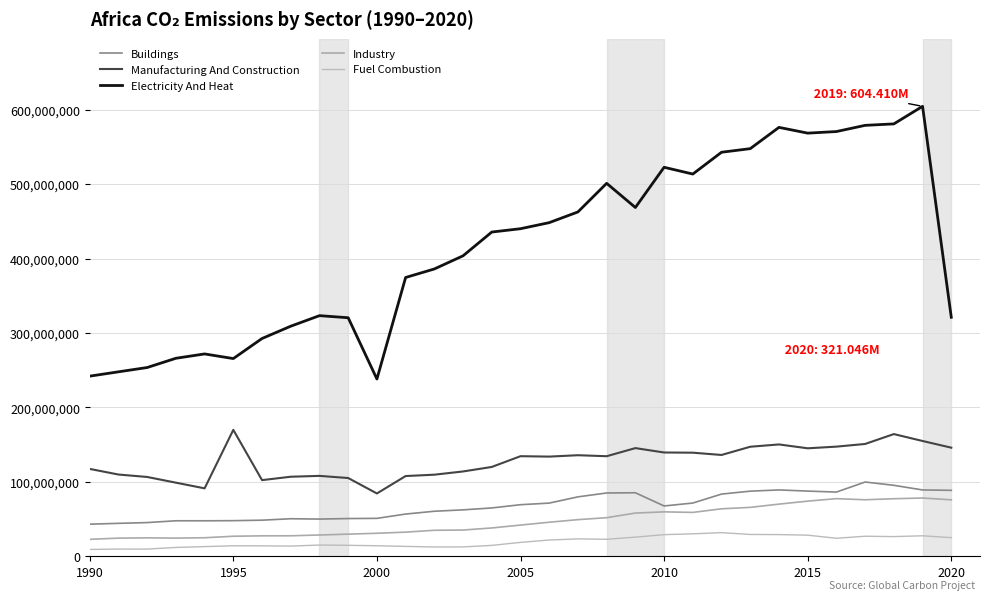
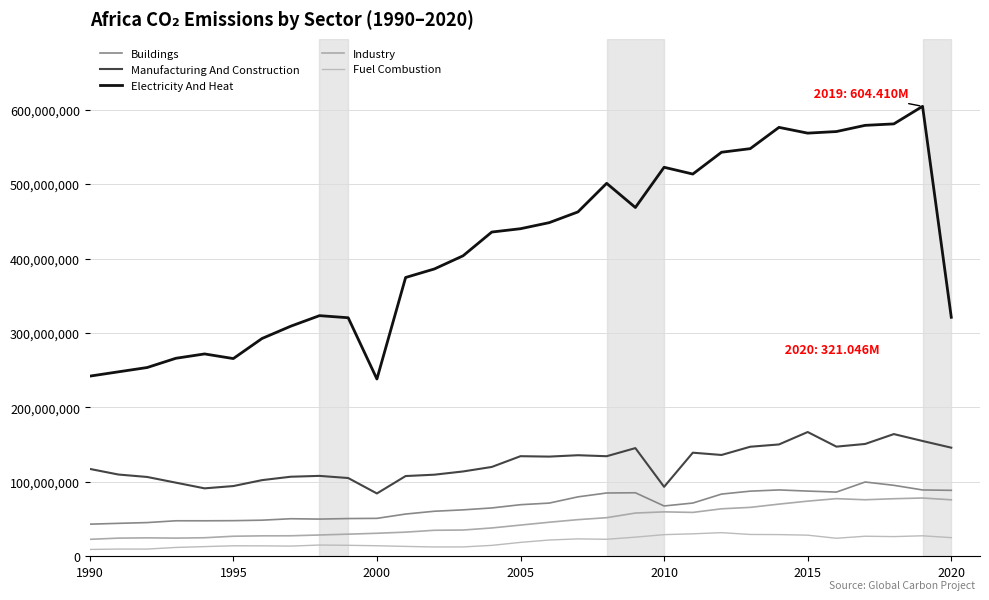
  {
    "Manufacturing And Construction": {
      "1990": "120,000,000",
-     "1995": "170,000,000",
+     "1995": "90,000,000",
      "2000": "80,000,000",
      "2005": "130,000,000",
-     "2010": "140,000,000",
-     "2015": "150,000,000",
+     "2010": "90,000,000",
+     "2015": "170,000,000",
      "2020": "150,000,000"
    },
    "Electricity And Heat": {
      "1990": "240,000,000",
      "1995": "270,000,000",
      "2000": "240,000,000",
      "2005": "440,000,000",
      "2010": "520,000,000",
      "2015": "570,000,000",
      "2020": "320,000,000"
    }
  }
